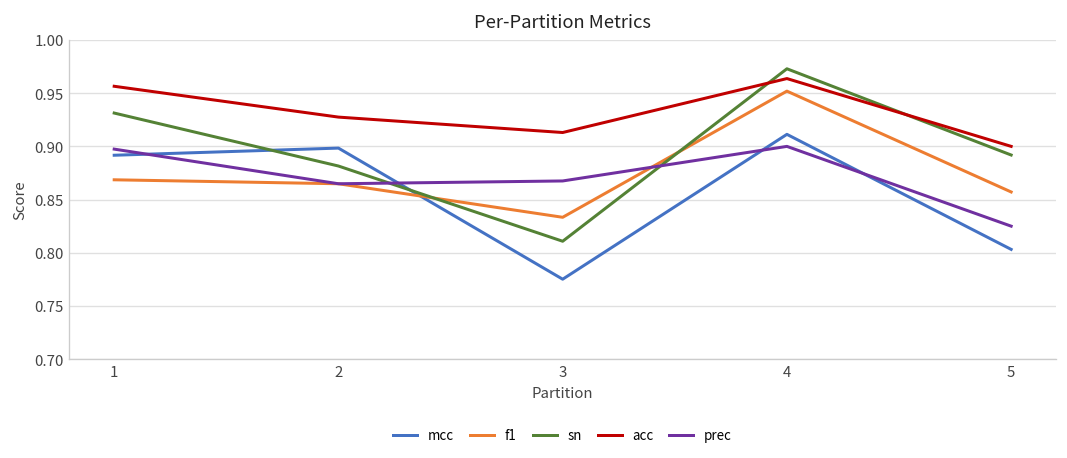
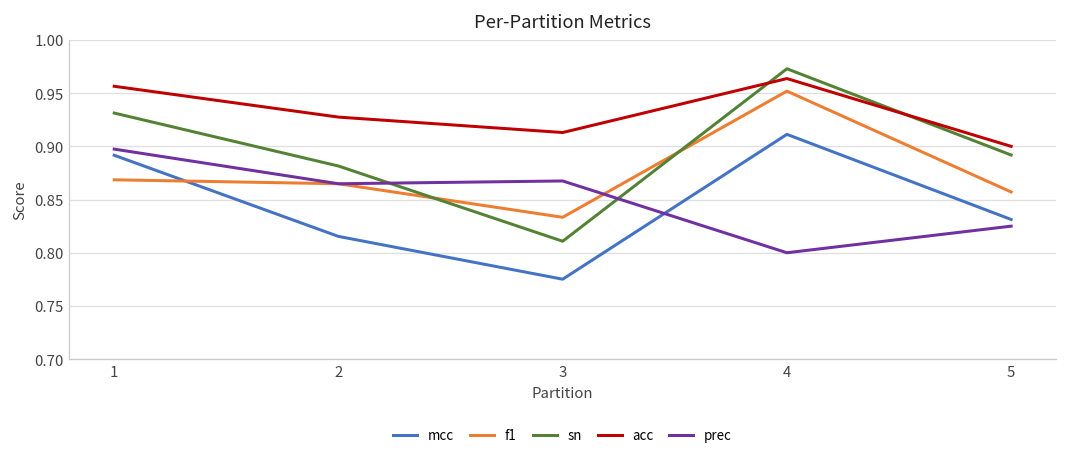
  {
    "mcc": {
      "1": 0.89,
-     "2": 0.90,
+     "2": 0.82,
      "3": 0.78,
      "4": 0.91,
-     "5": 0.80
+     "5": 0.83
    },
    "f1": {
      "1": 0.87,
      "3": 0.83,
      "4": 0.95,
      "5": 0.86
    },
    "sn": {
      "1": 0.93,
      "2": 0.88,
      "3": 0.81,
      "4": 0.97,
      "5": 0.89
    },
    "acc": {
      "1": 0.96,
      "2": 0.93,
      "3": 0.91,
      "4": 0.96,
      "5": 0.90
    },
    "prec": {
      "1": 0.9,
      "3": 0.87,
-     "4": 0.9,
+     "4": 0.8,
      "5": 0.83
    }
  }
